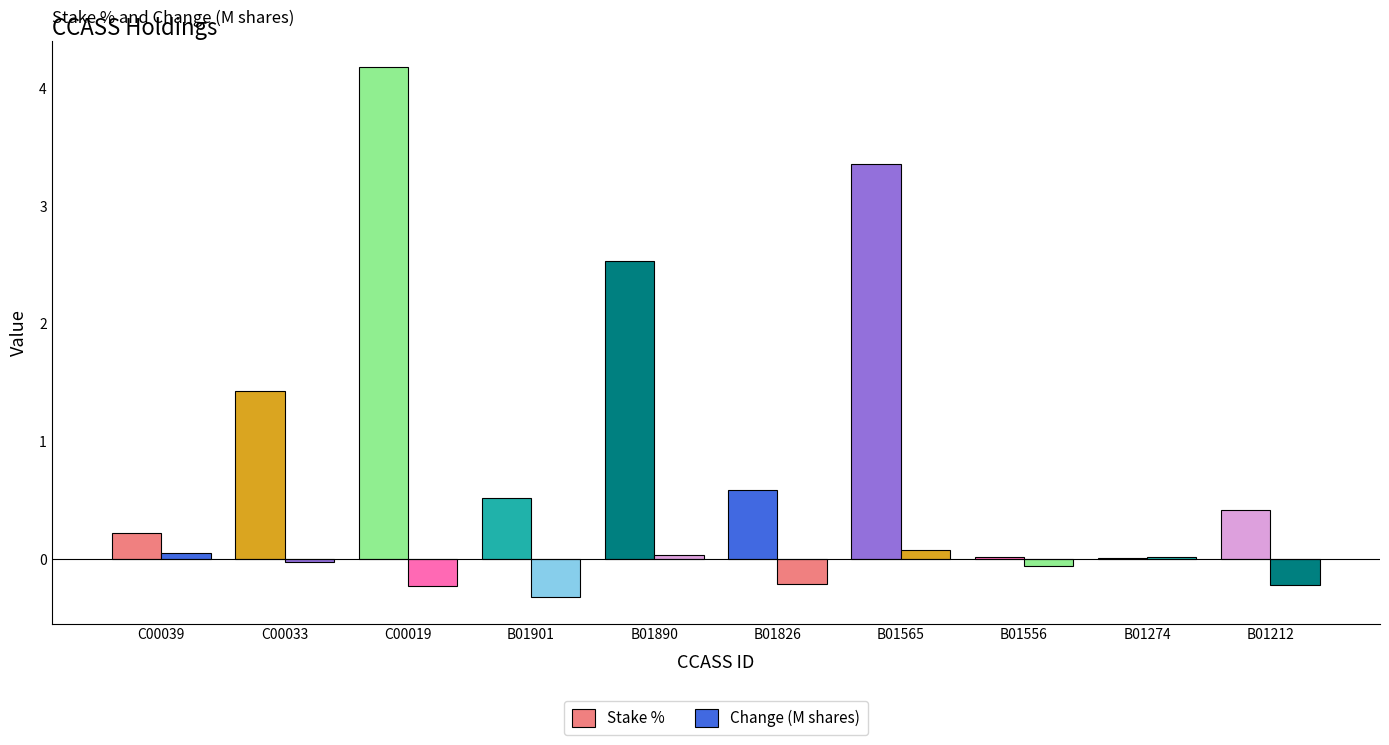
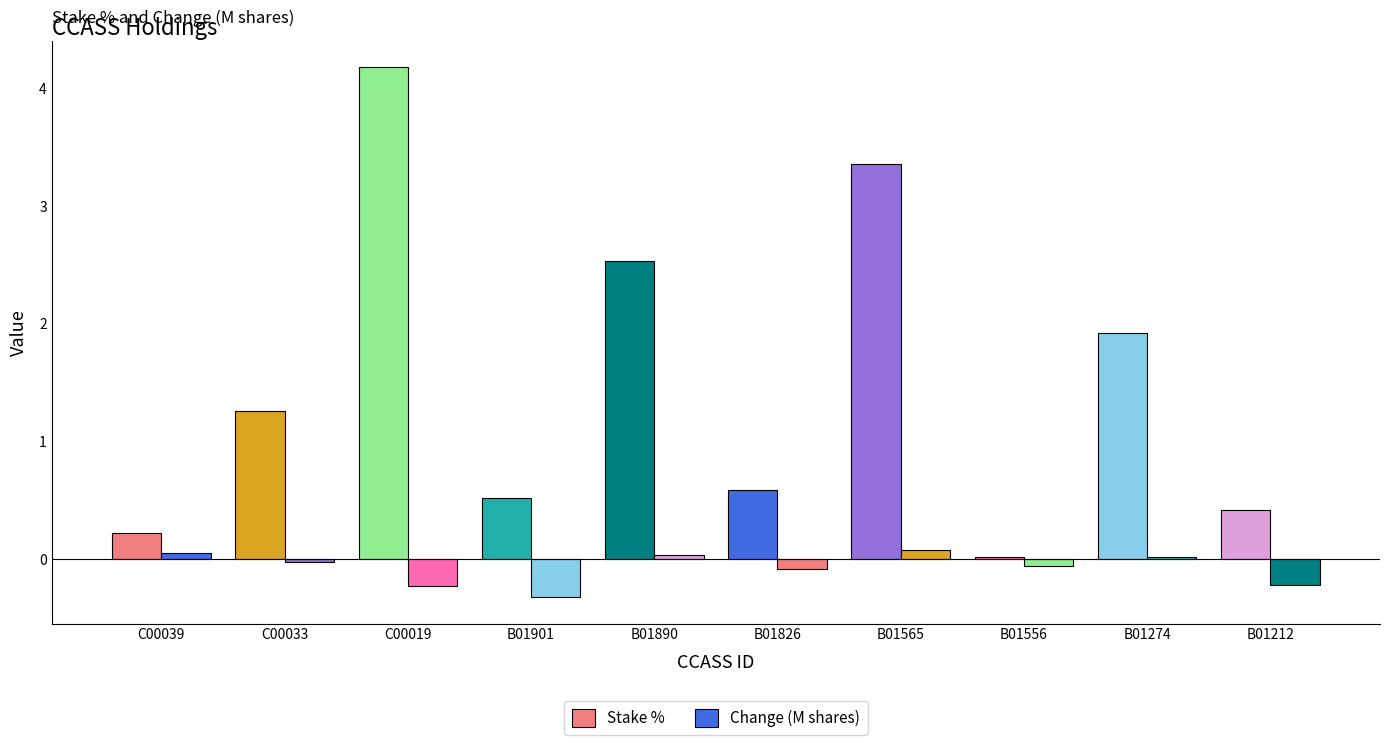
  {
    "Stake %": {
      "C00039": 0.22,
-     "C00033": 1.43,
+     "C00033": 1.26,
      "C00019": 4.18,
      "B01901": 0.52,
      "B01890": 2.53,
      "B01826": 0.59,
      "B01565": 3.36,
-     "B01274": 0.01,
+     "B01274": 1.92,
      "B01212": 0.42
    },
    "Change (M shares)": {
      "C00039": 0.05,
      "C00019": -0.23,
      "B01901": -0.32,
      "B01890": 0.04,
-     "B01826": -0.21,
+     "B01826": -0.08,
      "B01565": 0.08,
      "B01556": -0.06,
      "B01274": 0.02,
      "B01212": -0.22
    }
  }
